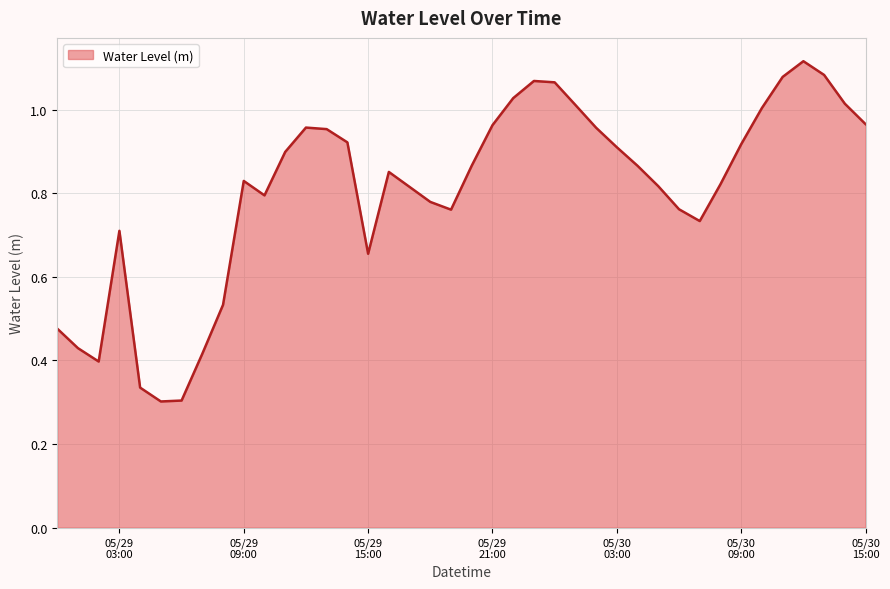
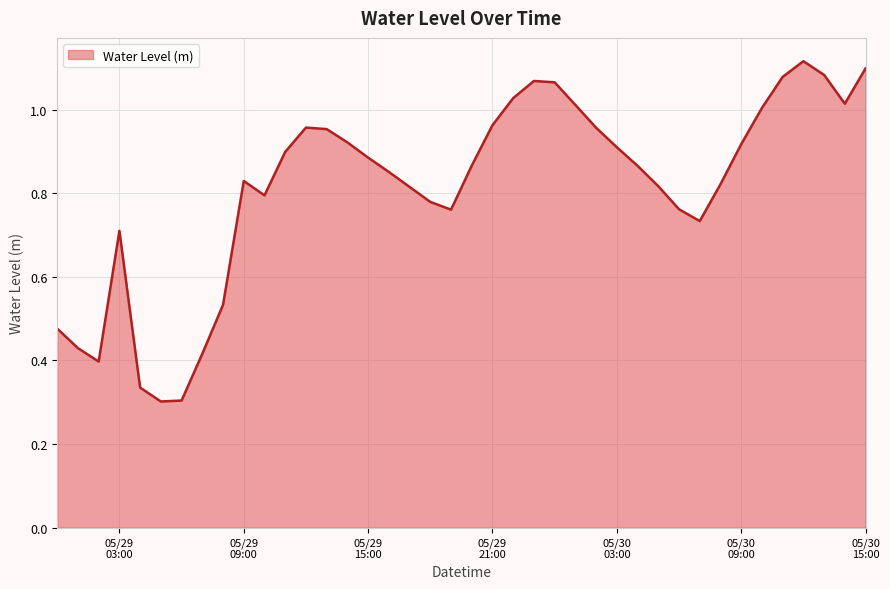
  {
    "05/29 03:00": 0.71,
    "05/29 09:00": 0.83,
-   "05/29 15:00": 0.65,
+   "05/29 15:00": 0.88,
    "05/29 21:00": 0.96,
    "05/30 03:00": 0.91,
    "05/30 09:00": 0.92,
-   "05/30 15:00": 0.97
+   "05/30 15:00": 1.10
  }
